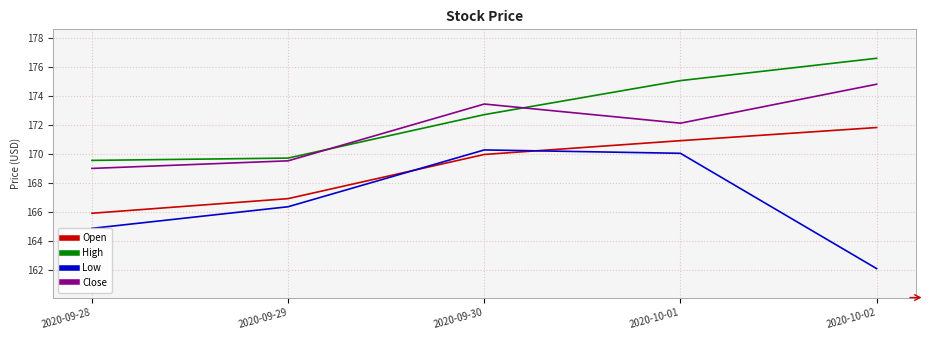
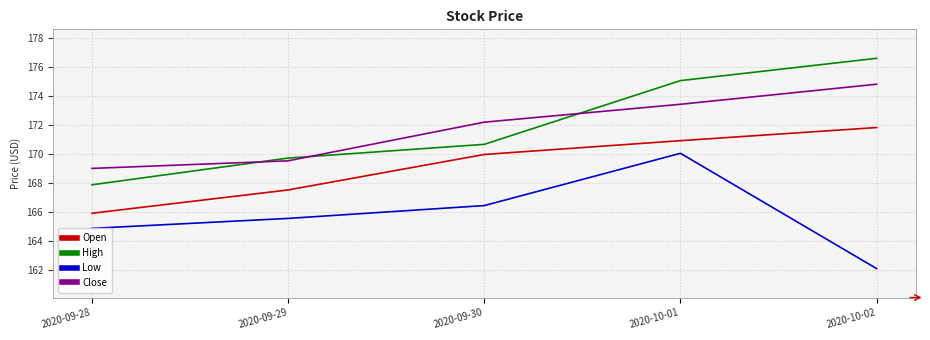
  {
    "Open": {
      "2020-09-28": 165.9,
-     "2020-09-29": 166.9,
+     "2020-09-29": 167.5,
      "2020-09-30": 169.9,
      "2020-10-01": 170.9,
      "2020-10-02": 171.8
    },
    "High": {
-     "2020-09-28": 169.5,
+     "2020-09-28": 167.9,
      "2020-09-29": 169.7,
-     "2020-09-30": 172.7,
+     "2020-09-30": 170.6,
      "2020-10-01": 175.0,
      "2020-10-02": 176.6
    },
    "Low": {
-     "2020-09-29": 166.3,
-     "2020-09-30": 170.3,
+     "2020-09-29": 165.5,
+     "2020-09-30": 166.4,
      "2020-10-01": 170.0,
      "2020-10-02": 162.1
    },
    "Close": {
      "2020-09-28": 169.0,
      "2020-09-29": 169.5,
-     "2020-09-30": 173.4,
-     "2020-10-01": 172.1,
+     "2020-09-30": 172.2,
+     "2020-10-01": 173.4,
      "2020-10-02": 174.8
    }
  }
